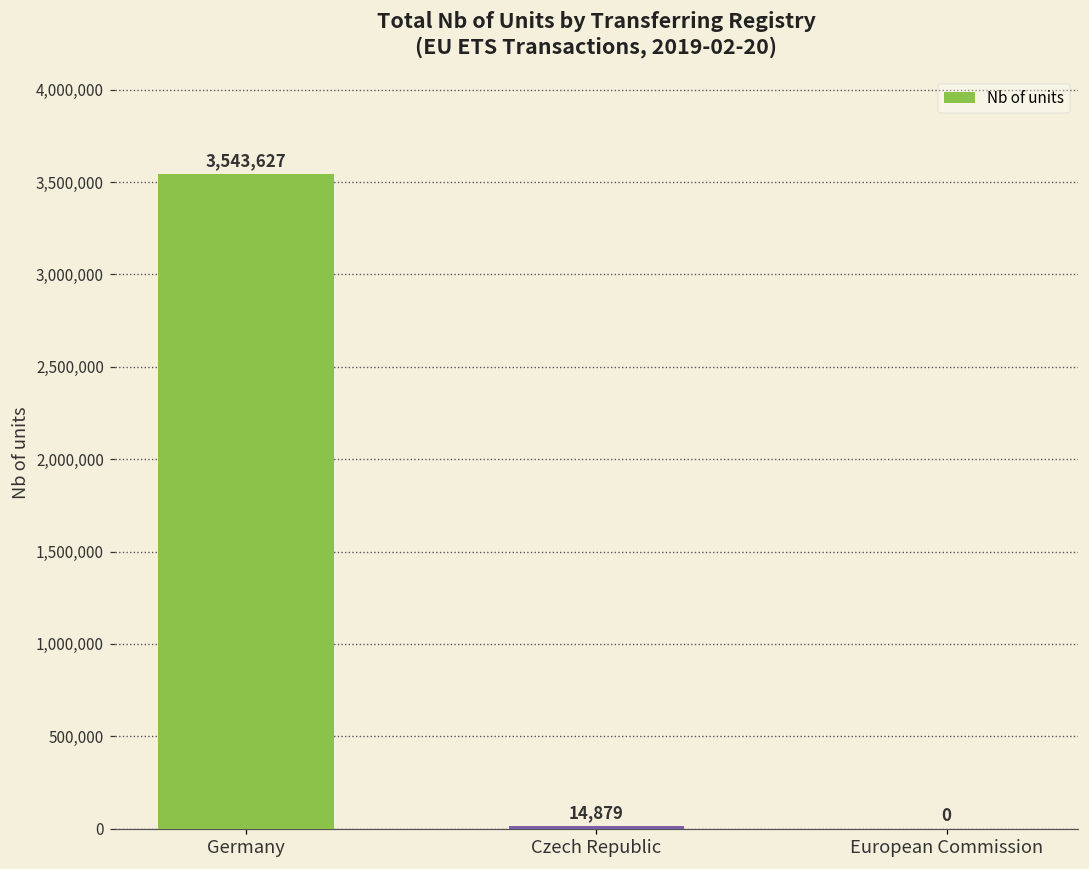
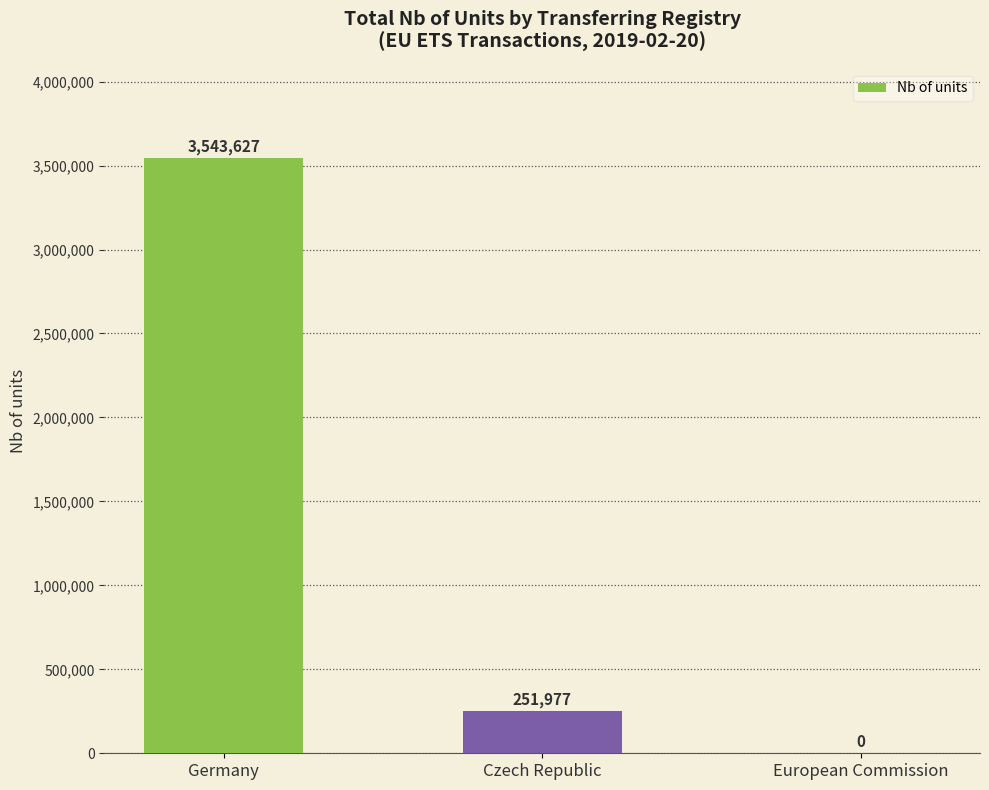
  {
    "Germany": "3,543,627",
-   "Czech Republic": "14,879",
+   "Czech Republic": "251,977",
    "European Commission": "0"
  }
